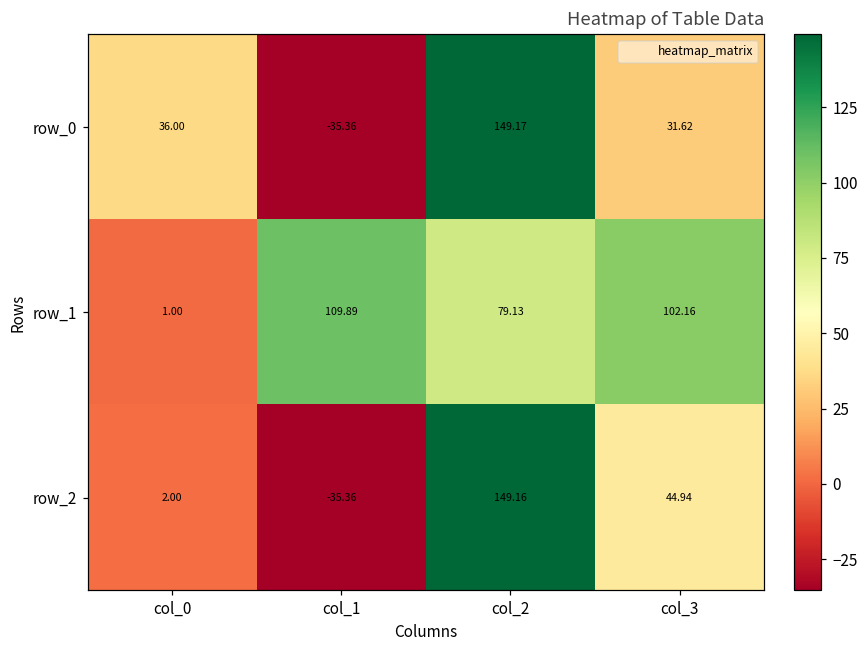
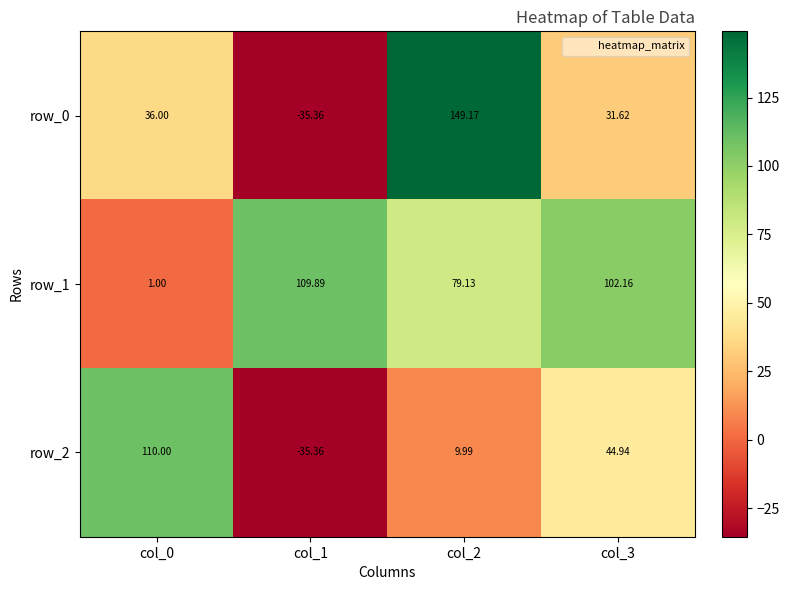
  {
    "row_0": {
      "col_0": 36.00,
      "col_1": -35.36,
      "col_2": 149.17,
      "col_3": 31.62
    },
    "row_1": {
      "col_0": 1.00,
      "col_1": 109.89,
      "col_2": 79.13,
      "col_3": 102.16
    },
    "row_2": {
-     "col_0": 2.00,
+     "col_0": 110.00,
      "col_1": -35.36,
-     "col_2": 149.16,
+     "col_2": 9.99,
      "col_3": 44.94
    }
  }
